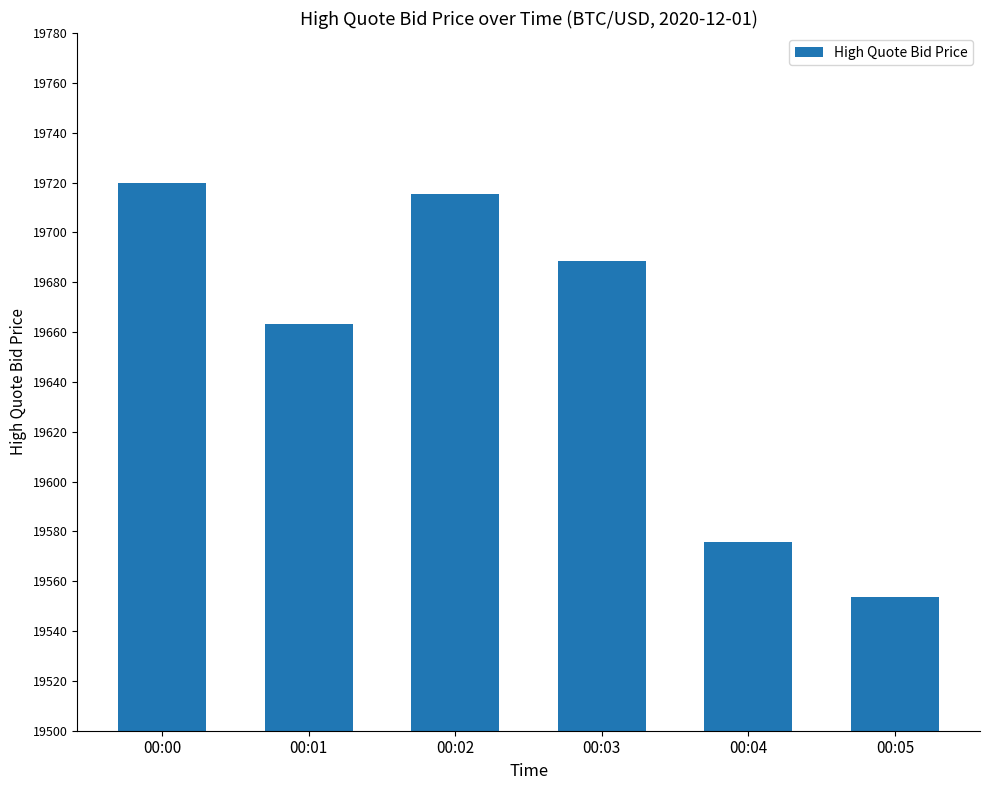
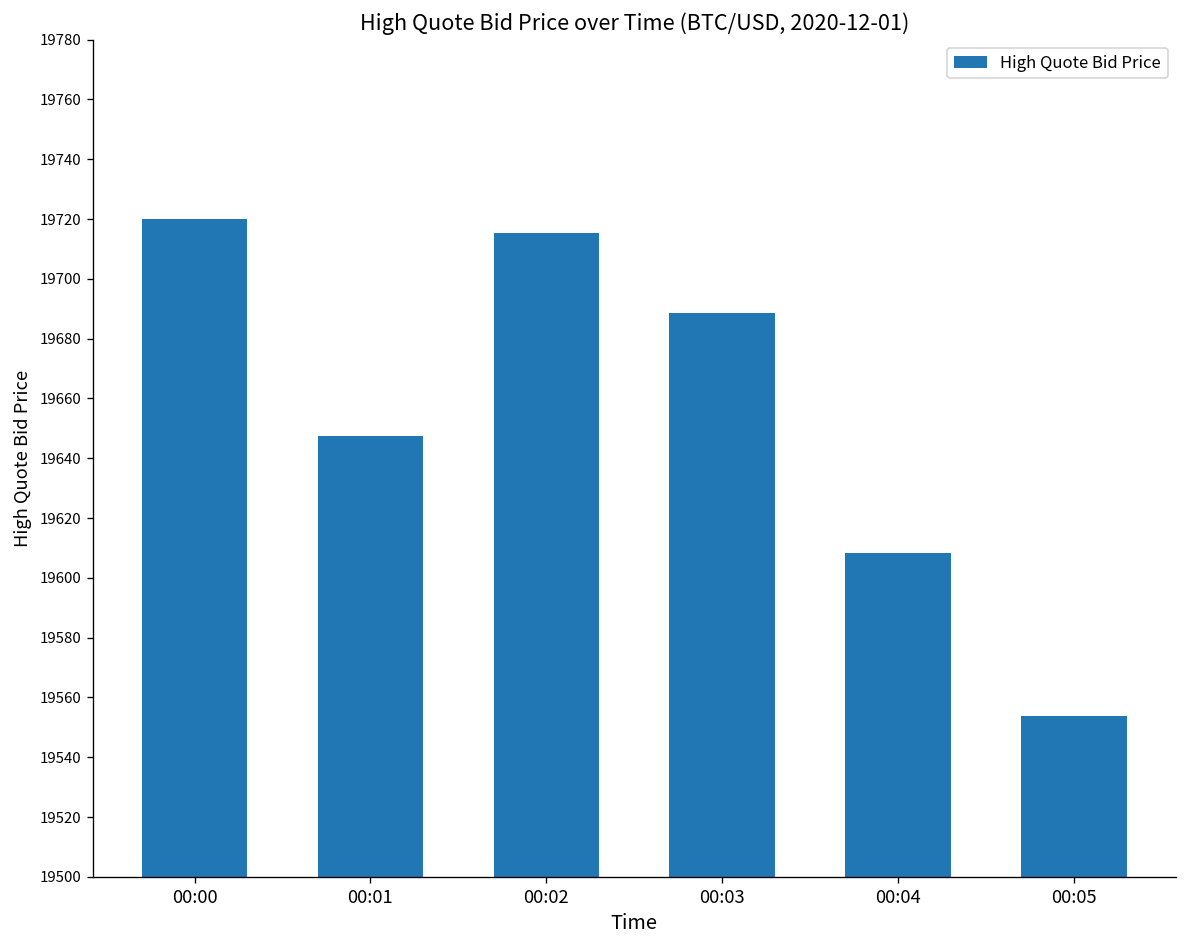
  {
    "00:00": 19720,
-   "00:01": 19663,
+   "00:01": 19648,
    "00:02": 19715,
    "00:03": 19689,
-   "00:04": 19576,
+   "00:04": 19608,
    "00:05": 19554
  }
